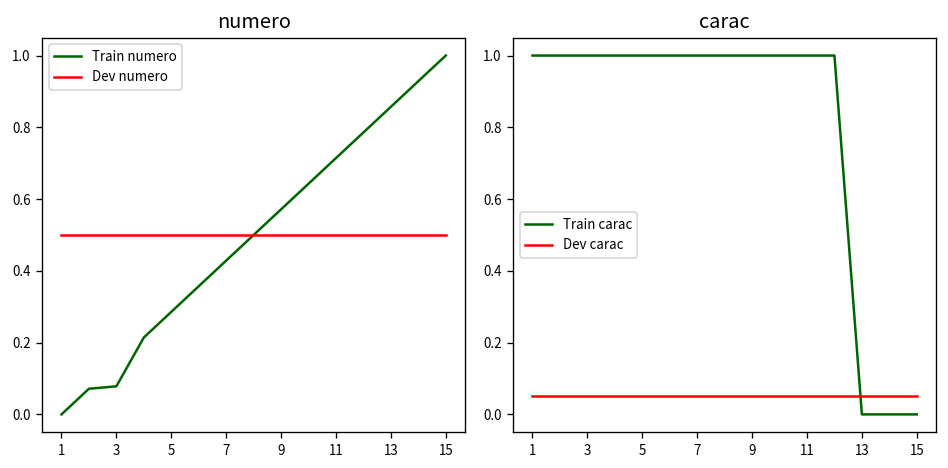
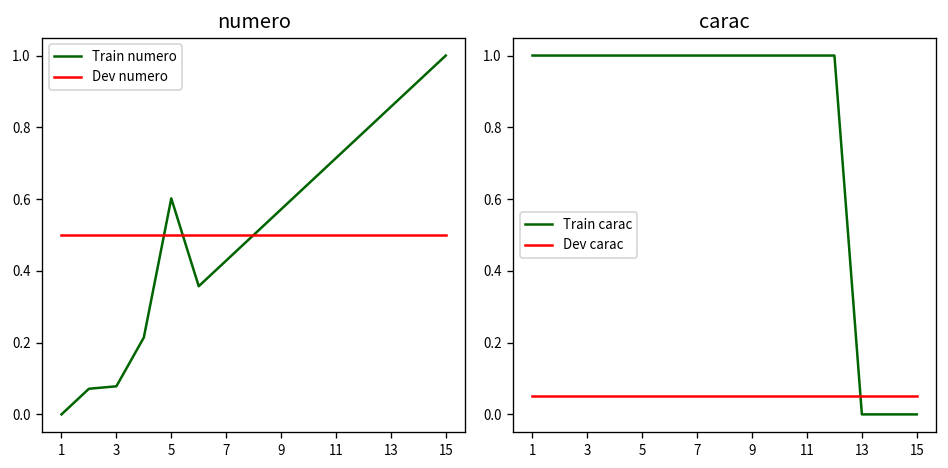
  {
    "numero": {
      "Train numero": {
        "1": 0.00,
        "3": 0.08,
-       "5": 0.29,
+       "5": 0.60,
        "7": 0.43,
        "9": 0.57,
        "11": 0.71,
        "13": 0.86,
        "15": 1.00
      },
      "Dev numero": {
        "1": 0.50,
        "3": 0.50,
        "5": 0.50,
        "7": 0.50,
        "9": 0.50,
        "11": 0.50,
        "13": 0.50,
        "15": 0.50
      }
    },
    "carac": {
      "Train carac": {
        "1": 1.00,
        "3": 1.00,
        "5": 1.00,
        "7": 1.00,
        "9": 1.00,
        "11": 1.00,
        "13": 0.00,
        "15": 0.00
      },
      "Dev carac": {
        "1": 0.05,
        "3": 0.05,
        "5": 0.05,
        "7": 0.05,
        "9": 0.05,
        "11": 0.05,
        "13": 0.05,
        "15": 0.05
      }
    }
  }
